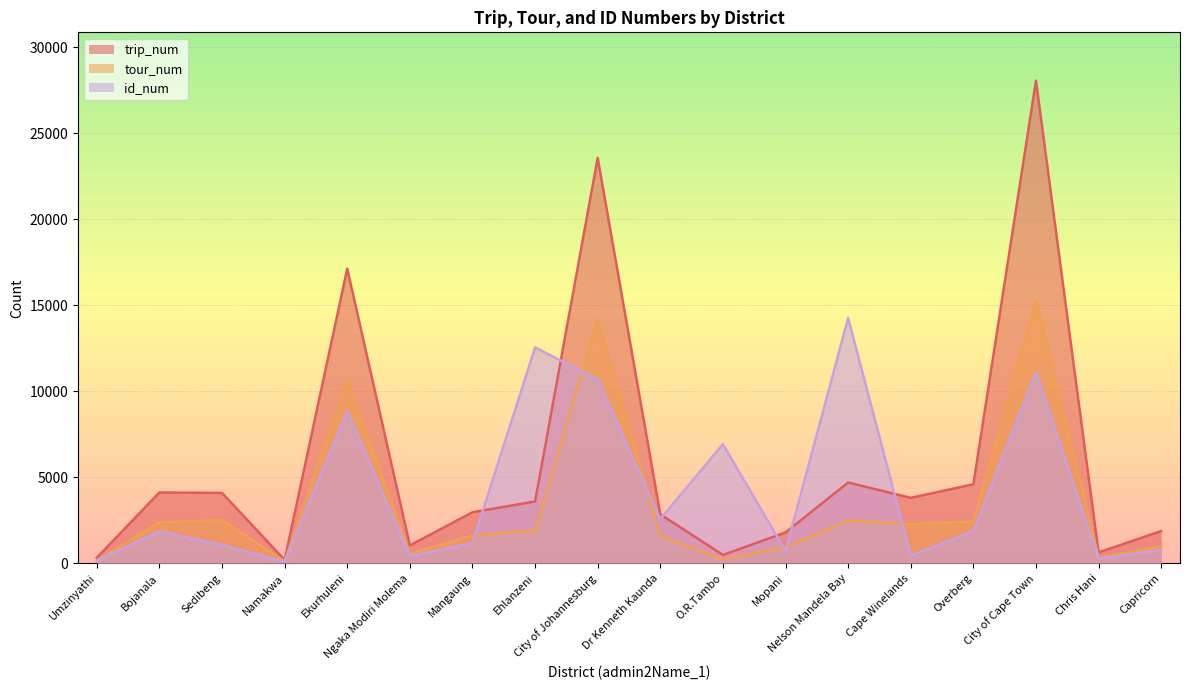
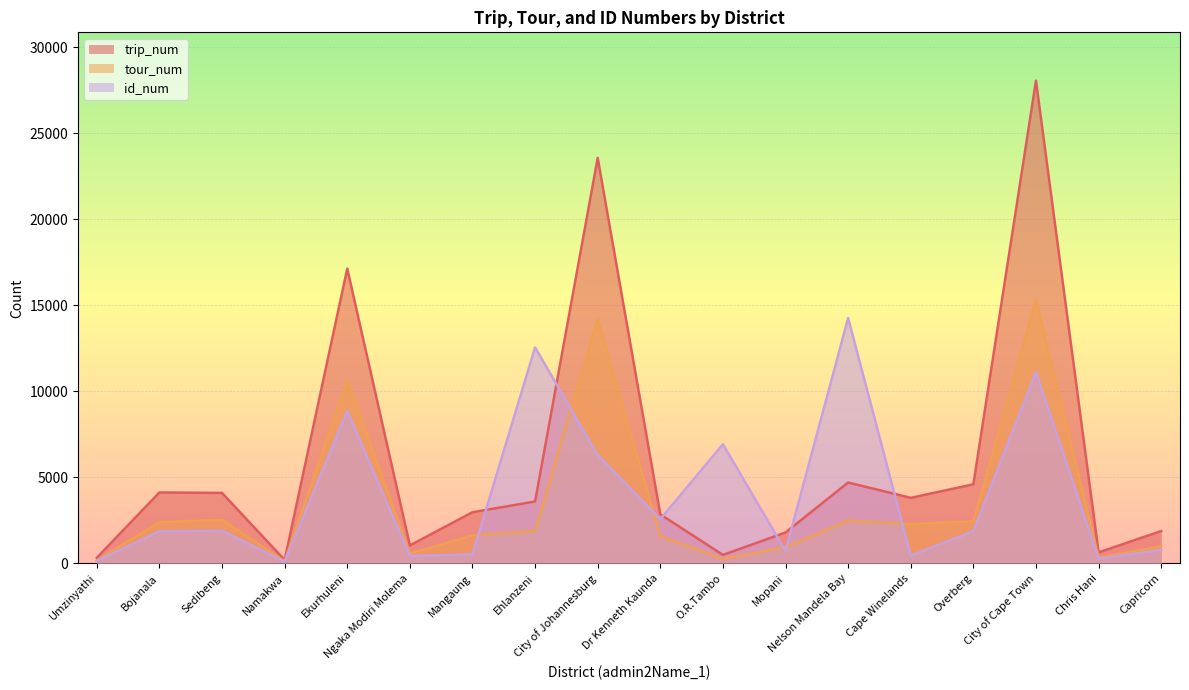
  {
    "id_num": {
      "Bojanala": 1900,
-     "Sedibeng": 1100,
+     "Sedibeng": 1900,
      "Ekurhuleni": 8800,
-     "Mangaung": 1200,
+     "Mangaung": 500,
      "Ehlanzeni": 12500,
-     "City of Johannesburg": 10700,
+     "City of Johannesburg": 6300,
      "Dr Kenneth Kaunda": 2600,
      "O.R.Tambo": 6900,
      "Mopani": 700,
      "Nelson Mandela Bay": 14300,
      "Cape Winelands": 400,
      "Overberg": 1900,
      "City of Cape Town": 11100,
      "Capricorn": 800
    }
  }
